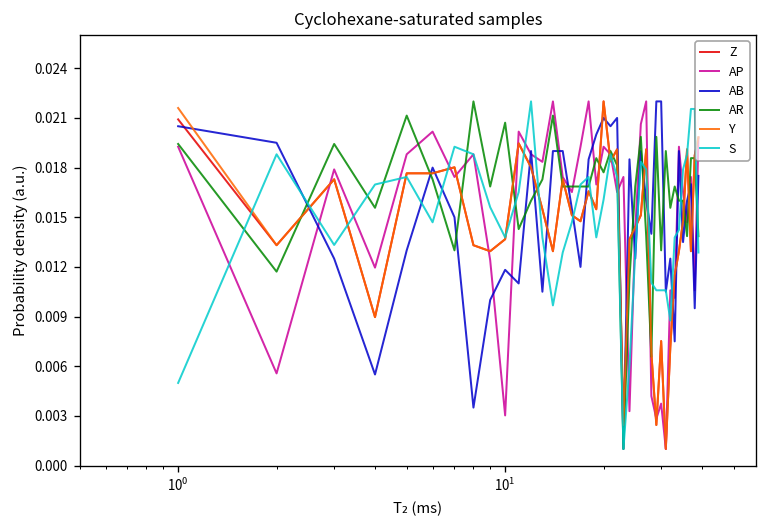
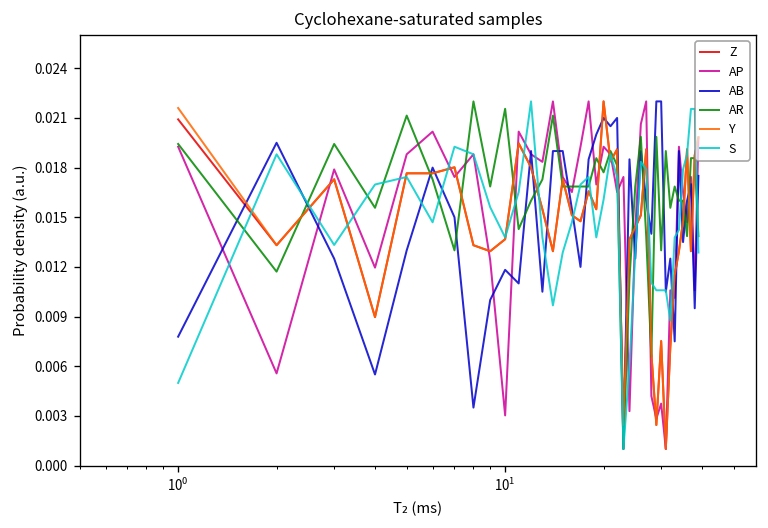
  {
    "Z": {
      "10^0": 0.0209
    },
    "AP": {
      "10^1": 0.0030
    },
    "AB": {
-     "10^0": 0.0205,
+     "10^0": 0.0078,
      "10^1": 0.0118
    },
    "AR": {
-     "10^1": 0.0207
+     "10^1": 0.0216
    },
    "Y": {
      "10^0": 0.0216
    },
    "S": {
      "10^0": 0.0050
    }
  }
